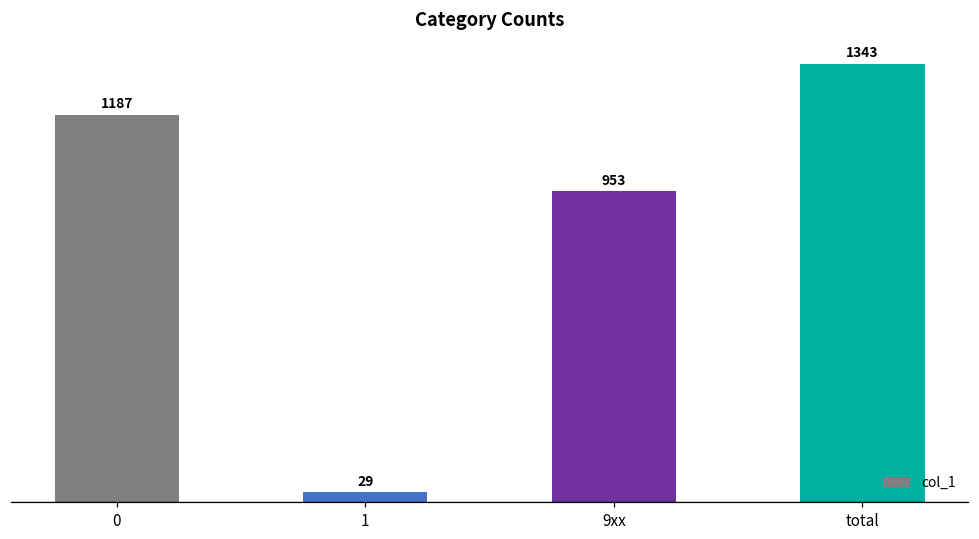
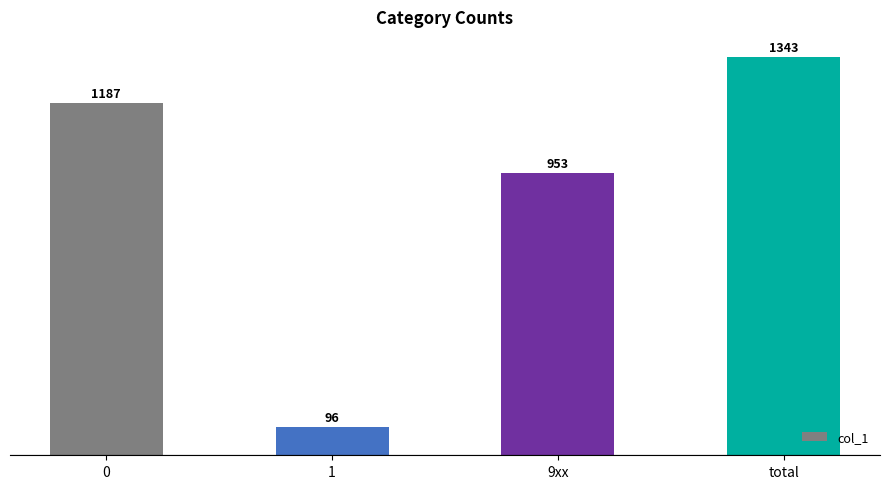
  {
    "0": 1187,
-   "1": 29,
+   "1": 96,
    "9xx": 953,
    "total": 1343
  }
